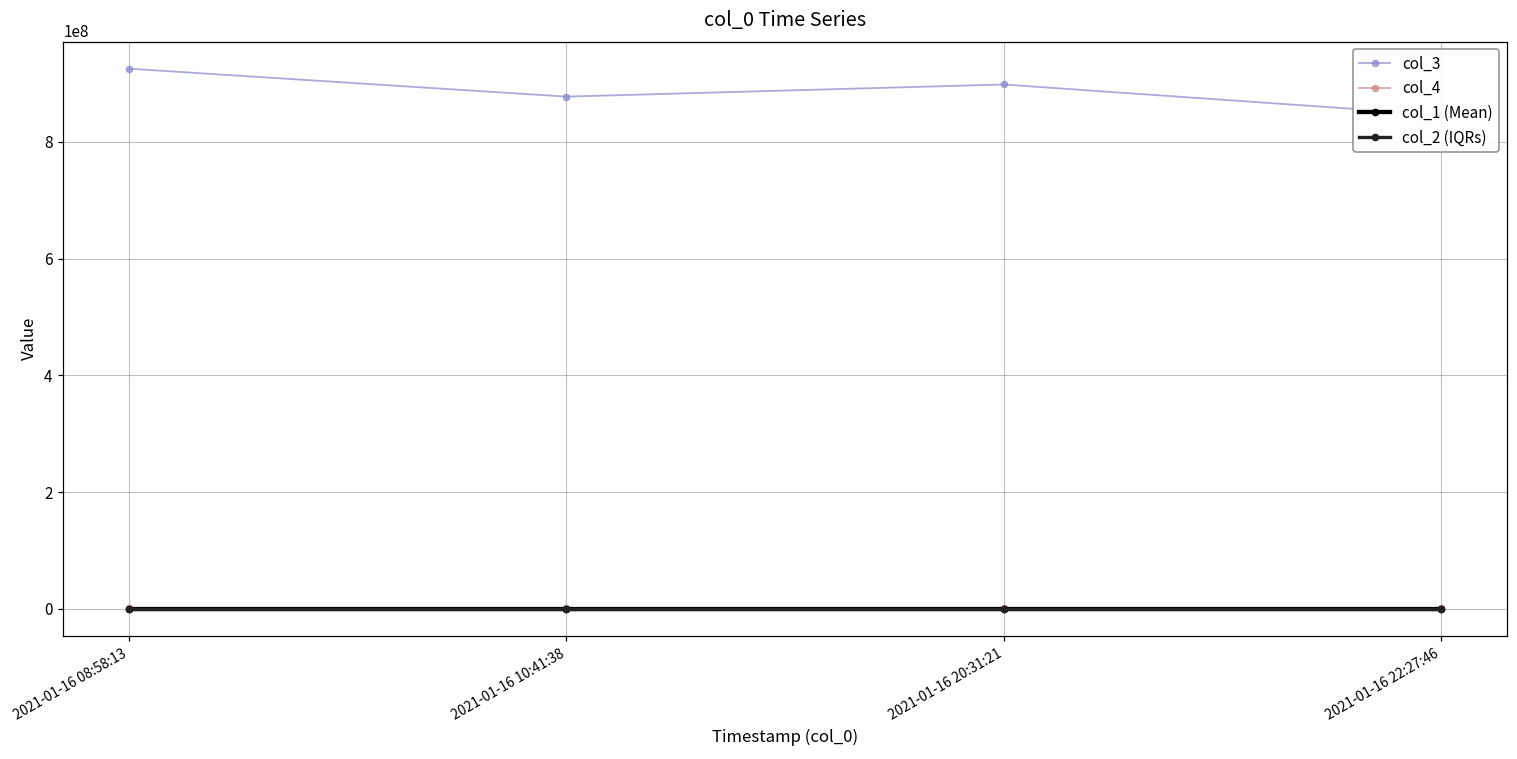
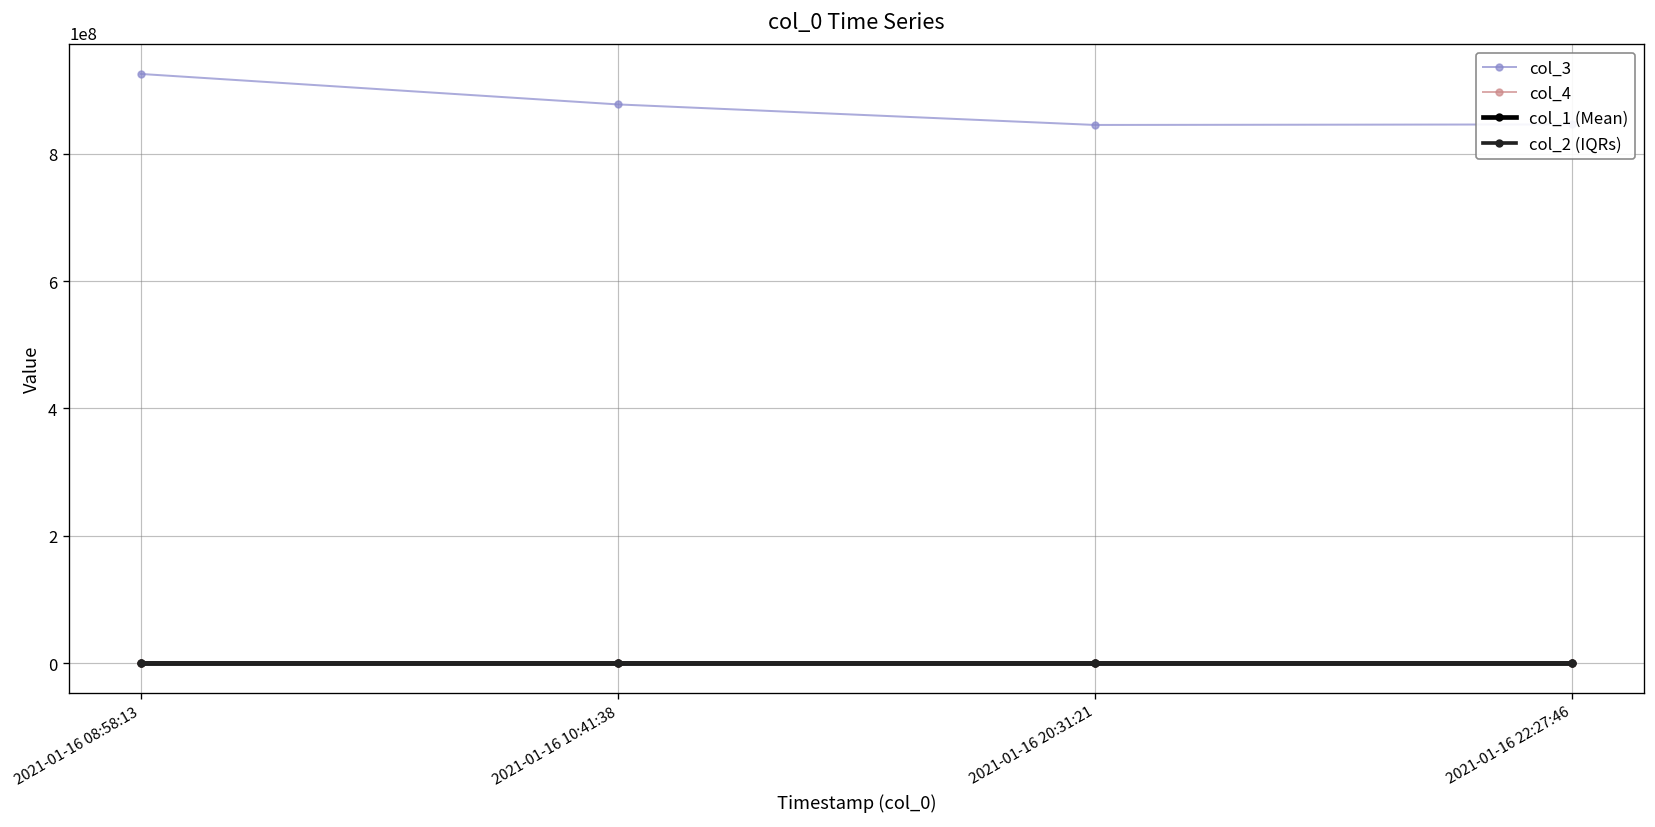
  {
    "col_3": {
      "2021-01-16 08:58:13": 930000000,
      "2021-01-16 10:41:38": 880000000,
-     "2021-01-16 20:31:21": 900000000
+     "2021-01-16 20:31:21": 850000000
    }
  }
